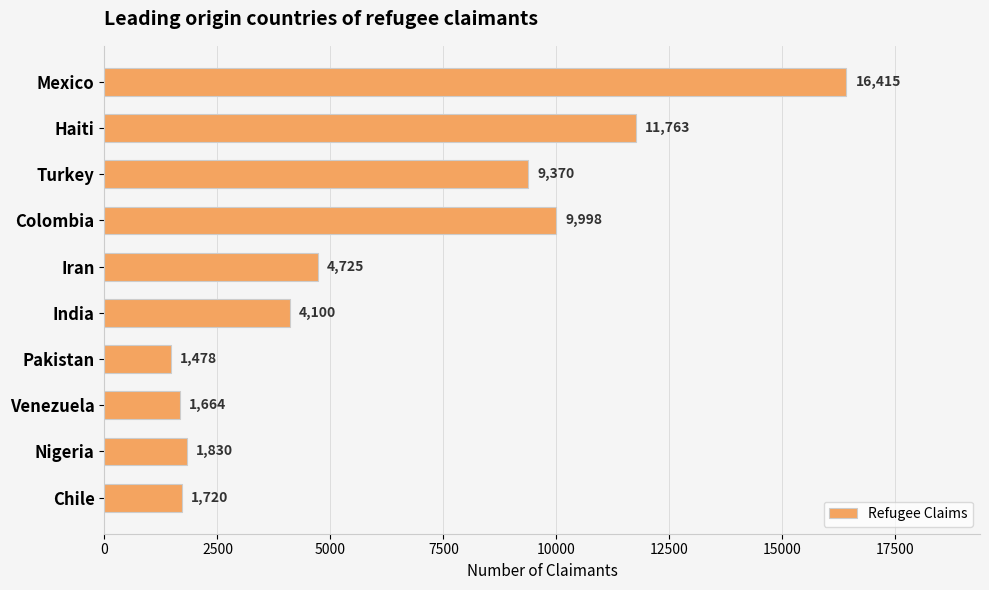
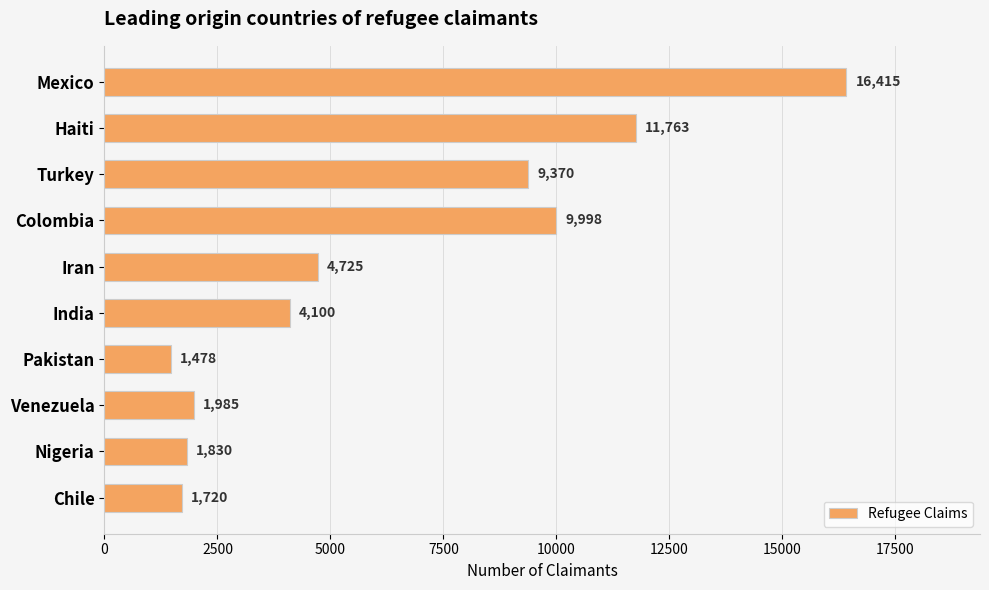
  {
    "Mexico": "16,415",
    "Haiti": "11,763",
    "Turkey": "9,370",
    "Colombia": "9,998",
    "Iran": "4,725",
    "India": "4,100",
    "Pakistan": "1,478",
-   "Venezuela": "1,664",
+   "Venezuela": "1,985",
    "Nigeria": "1,830",
    "Chile": "1,720"
  }
